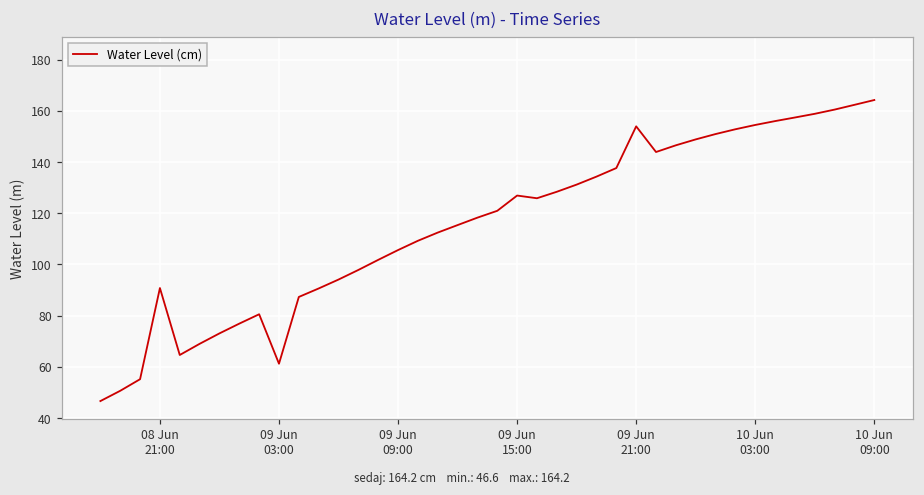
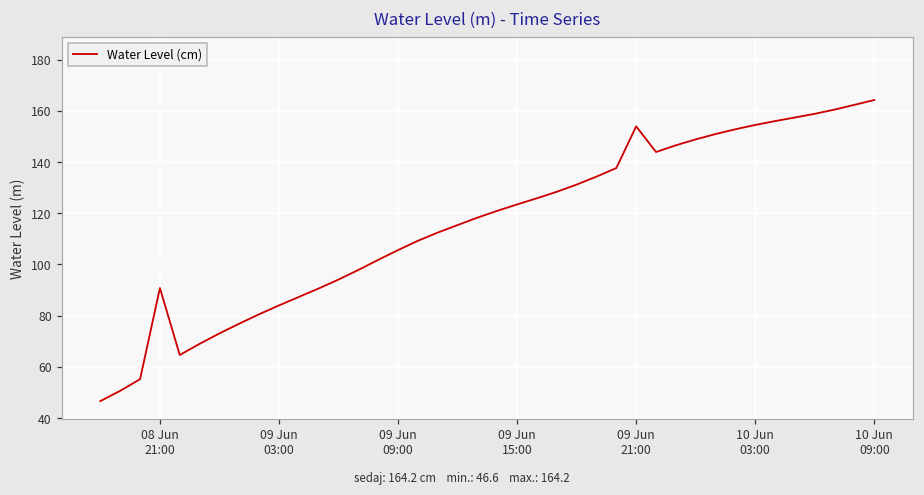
  {
    "08 Jun 21:00": 91,
-   "09 Jun 03:00": 61,
+   "09 Jun 03:00": 84,
    "09 Jun 09:00": 106,
-   "09 Jun 15:00": 127,
+   "09 Jun 15:00": 123,
    "09 Jun 21:00": 154,
    "10 Jun 03:00": 154,
    "10 Jun 09:00": 164
  }
